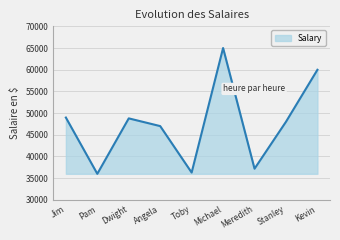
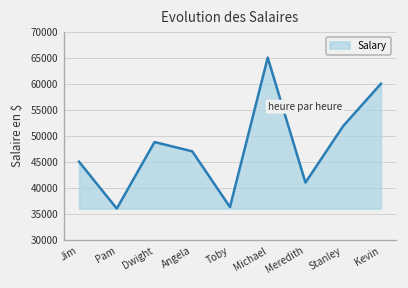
  {
-   "Jim": 49000,
+   "Jim": 45000,
    "Pam": 36000,
    "Dwight": 49000,
    "Angela": 47000,
    "Toby": 36000,
    "Michael": 65000,
-   "Meredith": 37000,
-   "Stanley": 48000,
+   "Meredith": 41000,
+   "Stanley": 52000,
    "Kevin": 60000
  }
